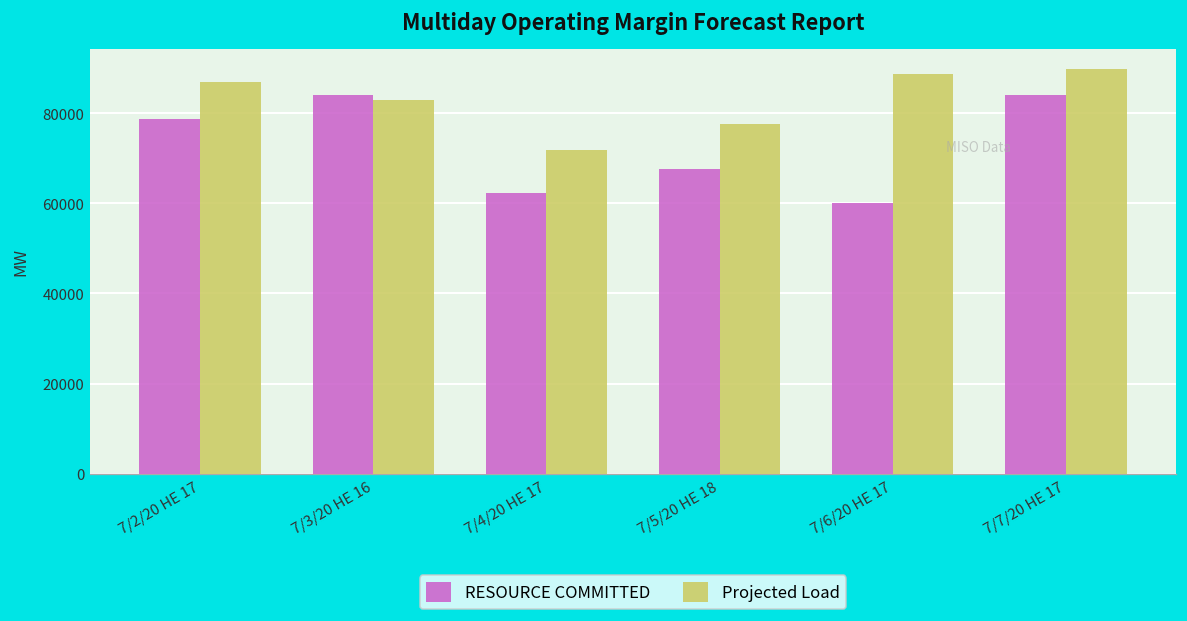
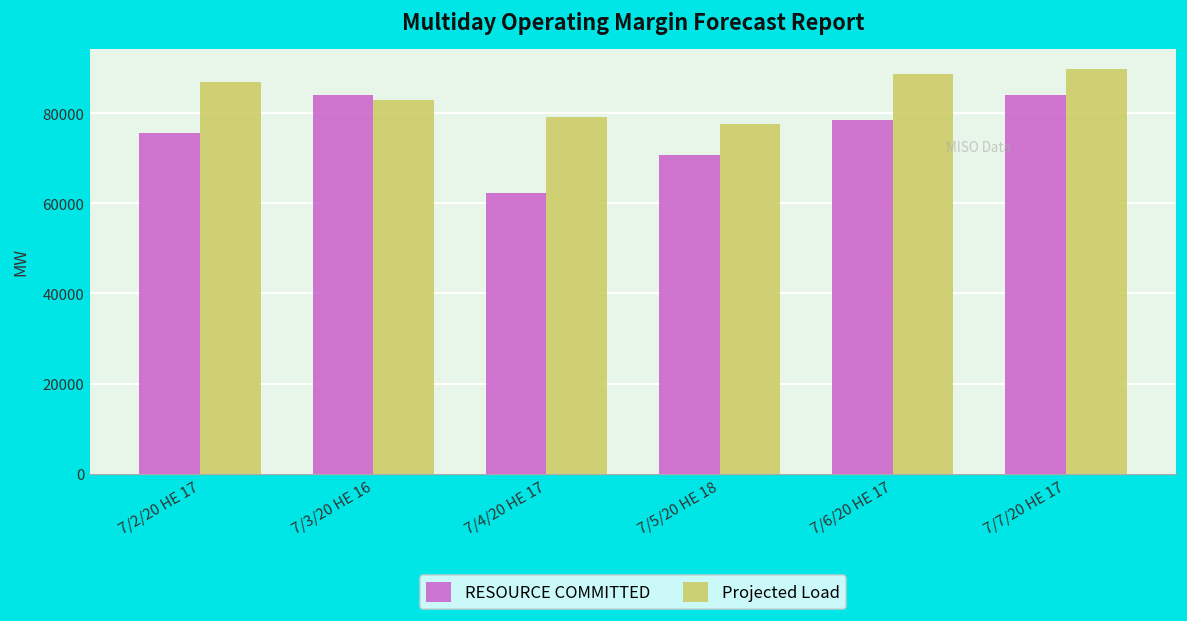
  {
    "RESOURCE COMMITTED": {
-     "7/2/20 HE 17": 79000,
+     "7/2/20 HE 17": 76000,
      "7/3/20 HE 16": 84000,
      "7/4/20 HE 17": 62000,
-     "7/5/20 HE 18": 68000,
-     "7/6/20 HE 17": 60000,
+     "7/5/20 HE 18": 71000,
+     "7/6/20 HE 17": 79000,
      "7/7/20 HE 17": 84000
    },
    "Projected Load": {
      "7/2/20 HE 17": 87000,
      "7/3/20 HE 16": 83000,
-     "7/4/20 HE 17": 72000,
+     "7/4/20 HE 17": 79000,
      "7/5/20 HE 18": 78000,
      "7/6/20 HE 17": 89000,
      "7/7/20 HE 17": 90000
    }
  }
